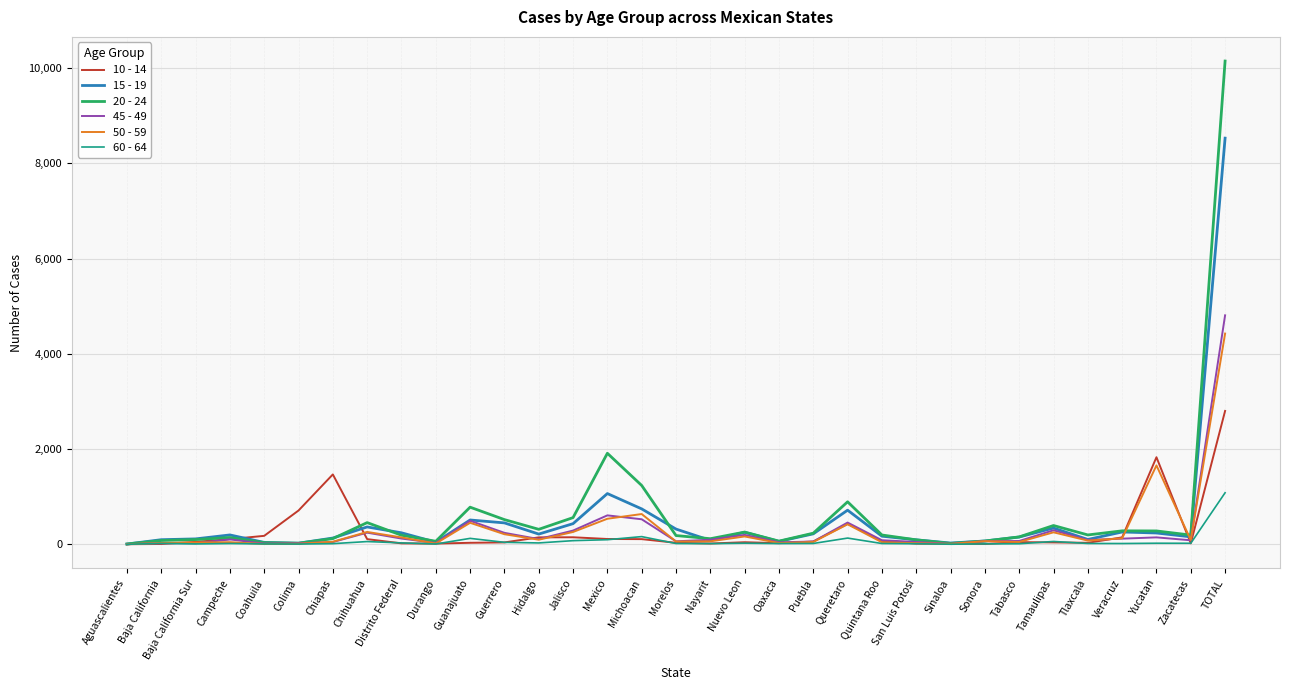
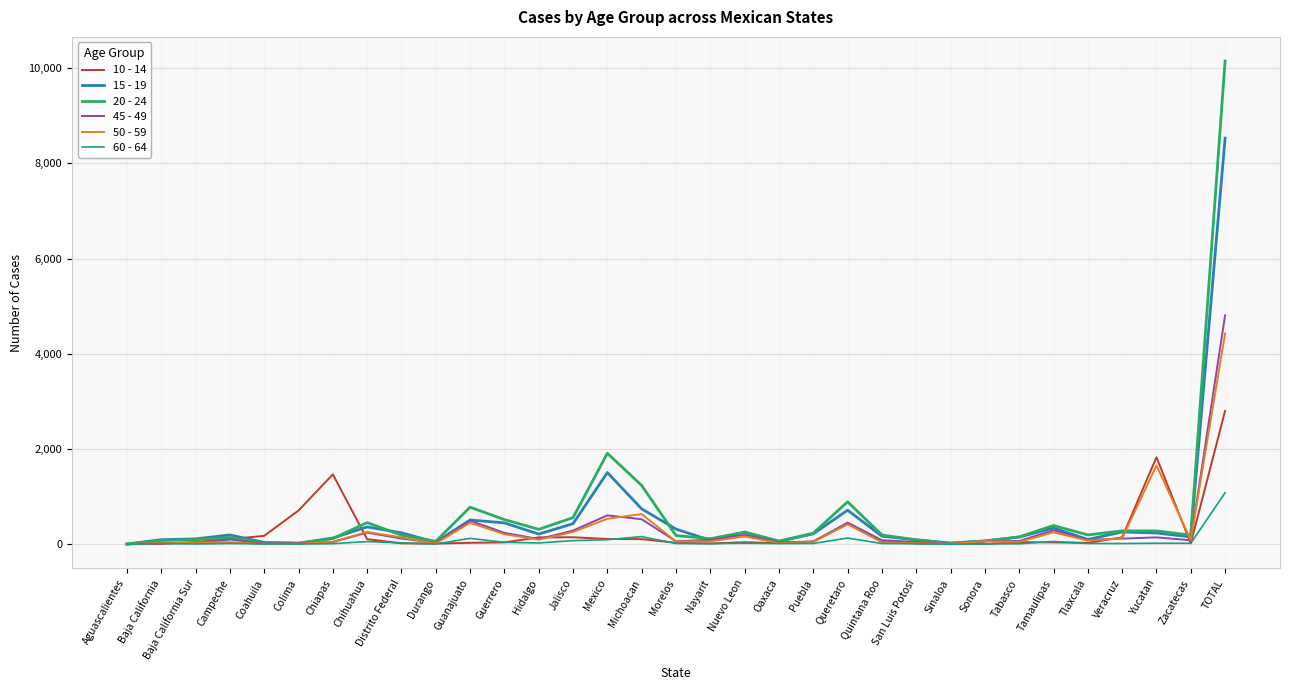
  {
    "10 - 14": {
      "Coahuila": "200",
      "Colima": "700",
      "Chiapas": "1,500",
      "Guanajuato": "0",
      "Jalisco": "100",
      "Yucatan": "1,800",
      "TOTAL": "2,800"
    },
    "15 - 19": {
      "Campeche": "200",
      "Chihuahua": "400",
      "Guerrero": "400",
      "Hidalgo": "200",
      "Jalisco": "400",
-     "Mexico": "1,100",
+     "Mexico": "1,500",
      "Michoacan": "700",
      "Morelos": "300",
      "Queretaro": "700",
      "TOTAL": "8,500"
    },
    "45 - 49": {
      "Mexico": "600",
      "Michoacan": "500",
      "Yucatan": "100",
      "TOTAL": "4,800"
    },
    "50 - 59": {
      "Mexico": "500",
      "Michoacan": "600",
      "Yucatan": "1,700",
      "TOTAL": "4,400"
    }
  }
